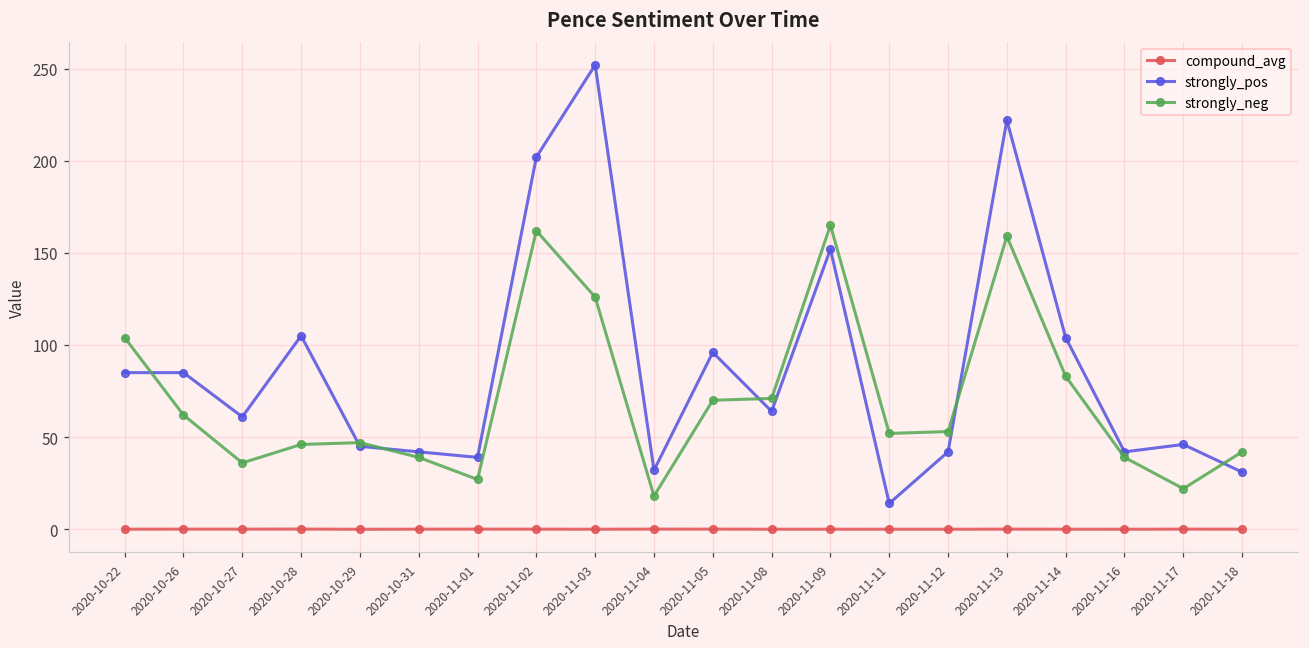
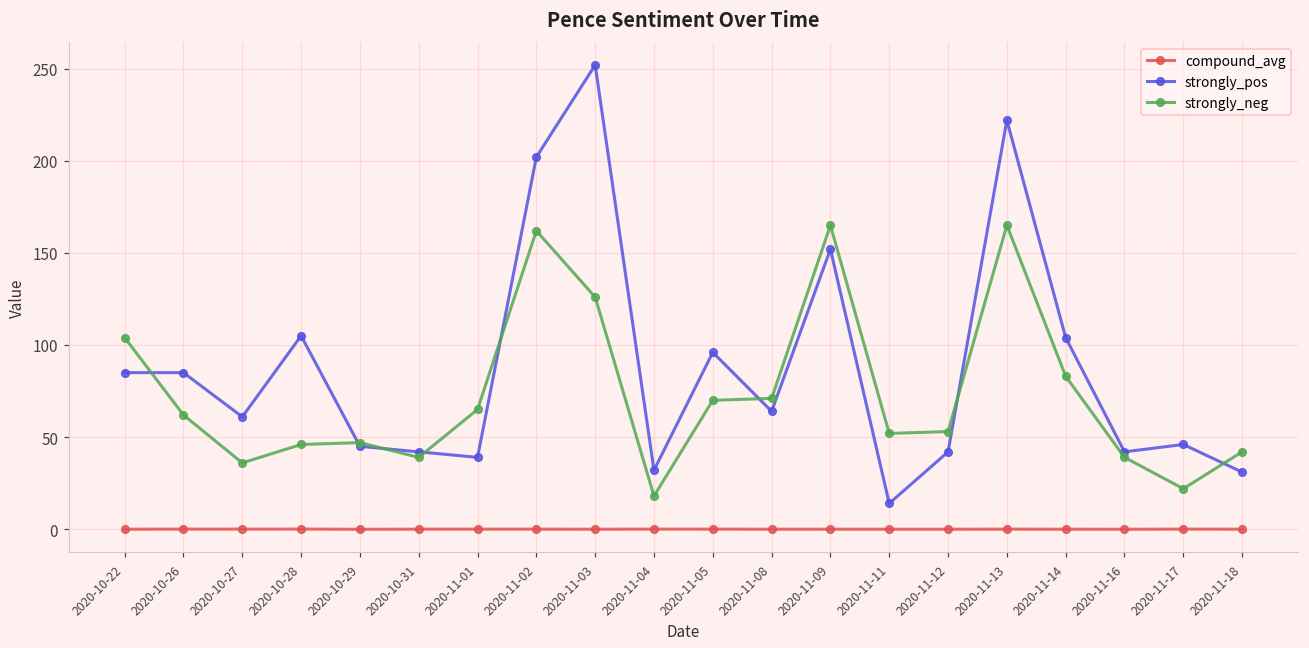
  {
    "compound_avg": {
      "2020-10-22": 0,
      "2020-10-26": 0,
      "2020-10-27": 0,
      "2020-10-28": 0,
      "2020-10-29": 0,
      "2020-10-31": 0,
      "2020-11-01": 0,
      "2020-11-02": 0,
      "2020-11-03": 0,
      "2020-11-04": 0,
      "2020-11-05": 0,
      "2020-11-08": 0,
      "2020-11-09": 0,
      "2020-11-11": 0,
      "2020-11-12": 0,
      "2020-11-13": 0,
      "2020-11-14": 0,
      "2020-11-16": 0,
      "2020-11-17": 0,
      "2020-11-18": 0
    },
    "strongly_pos": {
      "2020-10-22": 85,
      "2020-10-26": 85,
      "2020-10-27": 61,
      "2020-10-28": 105,
      "2020-10-29": 45,
      "2020-10-31": 42,
      "2020-11-01": 39,
      "2020-11-02": 202,
      "2020-11-03": 252,
      "2020-11-04": 32,
      "2020-11-05": 96,
      "2020-11-08": 64,
      "2020-11-09": 152,
      "2020-11-11": 14,
      "2020-11-12": 42,
      "2020-11-13": 222,
      "2020-11-14": 104,
      "2020-11-16": 42,
      "2020-11-17": 46,
      "2020-11-18": 31
    },
    "strongly_neg": {
      "2020-10-22": 104,
      "2020-10-26": 62,
      "2020-10-27": 36,
      "2020-10-28": 46,
      "2020-10-29": 47,
      "2020-10-31": 39,
-     "2020-11-01": 27,
+     "2020-11-01": 65,
      "2020-11-02": 162,
      "2020-11-03": 126,
      "2020-11-04": 18,
      "2020-11-05": 70,
      "2020-11-08": 71,
      "2020-11-09": 165,
      "2020-11-11": 52,
      "2020-11-12": 53,
-     "2020-11-13": 159,
+     "2020-11-13": 165,
      "2020-11-14": 83,
      "2020-11-16": 39,
      "2020-11-17": 22,
      "2020-11-18": 42
    }
  }
